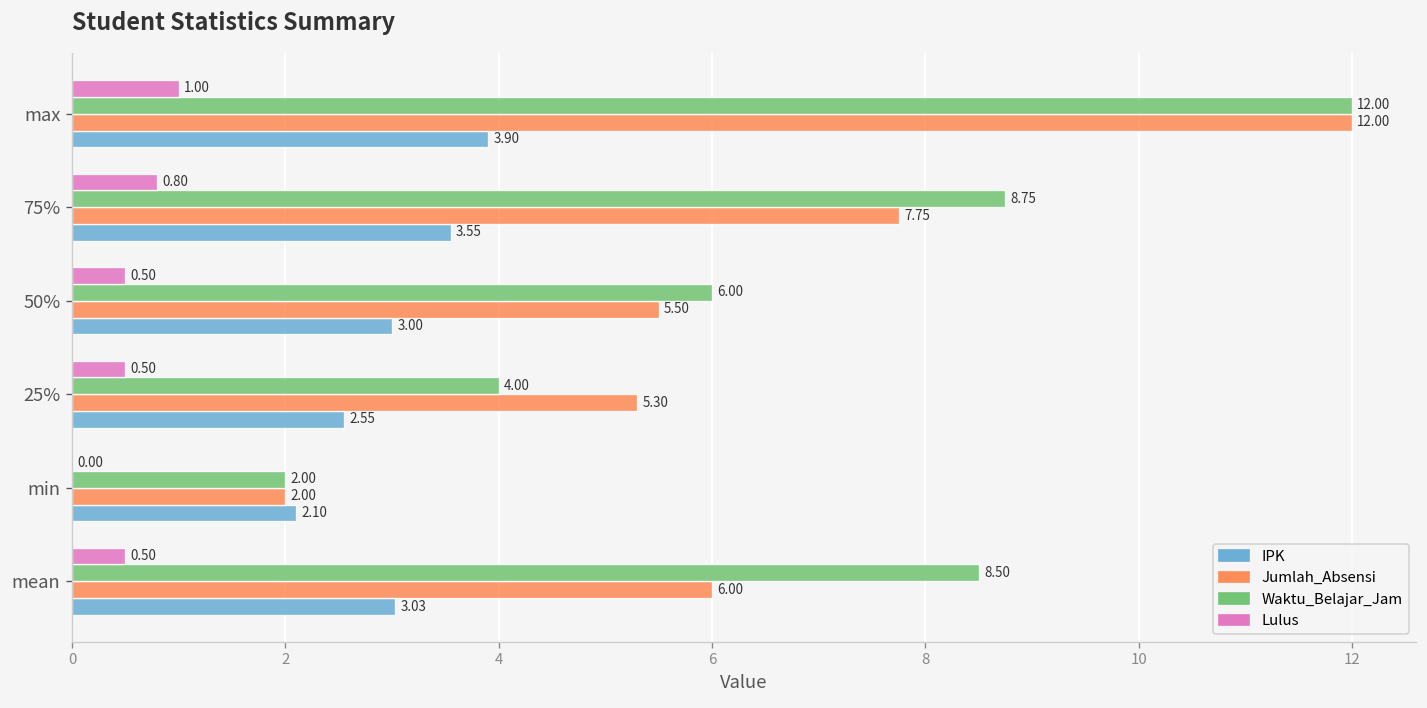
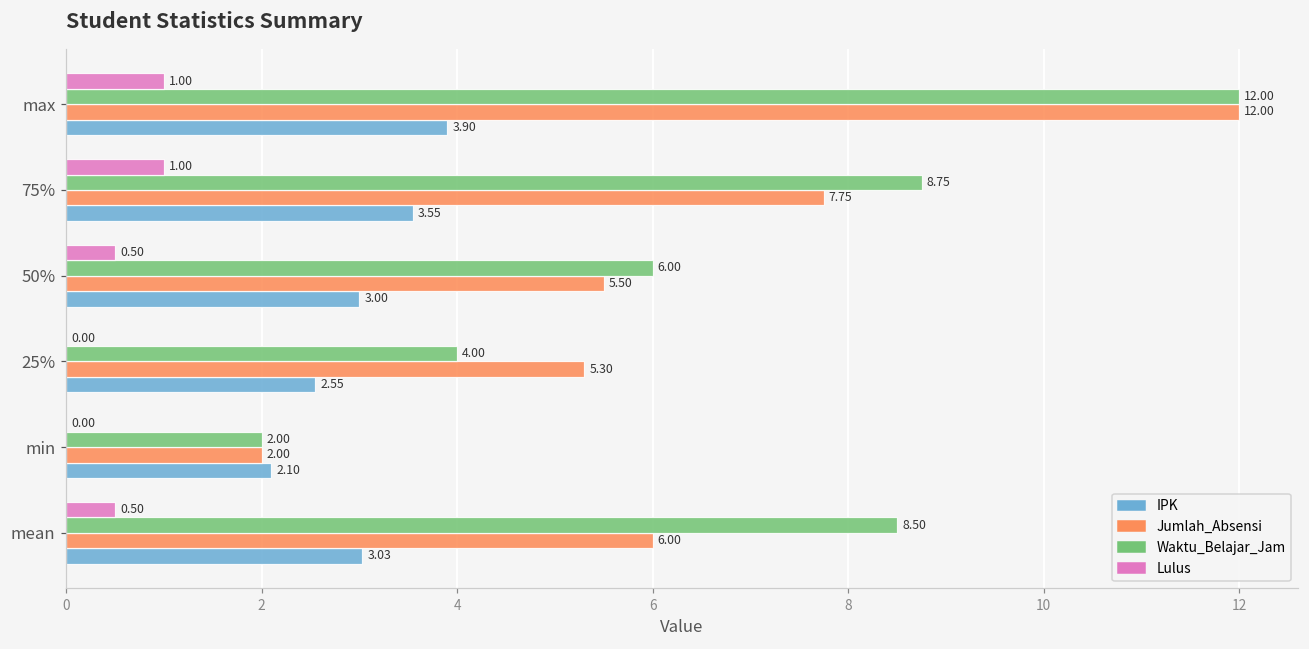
  {
    "IPK": {
      "max": 3.90,
      "75%": 3.55,
      "50%": 3.00,
      "25%": 2.55,
      "min": 2.10,
      "mean": 3.03
    },
    "Jumlah_Absensi": {
      "max": 12.00,
      "75%": 7.75,
      "50%": 5.50,
      "25%": 5.30,
      "min": 2.00,
      "mean": 6.00
    },
    "Waktu_Belajar_Jam": {
      "max": 12.00,
      "75%": 8.75,
      "50%": 6.00,
      "25%": 4.00,
      "min": 2.00,
      "mean": 8.50
    },
    "Lulus": {
      "max": 1.00,
-     "75%": 0.80,
+     "75%": 1.00,
      "50%": 0.50,
-     "25%": 0.50,
+     "25%": 0.00,
      "min": 0.00,
      "mean": 0.50
    }
  }
